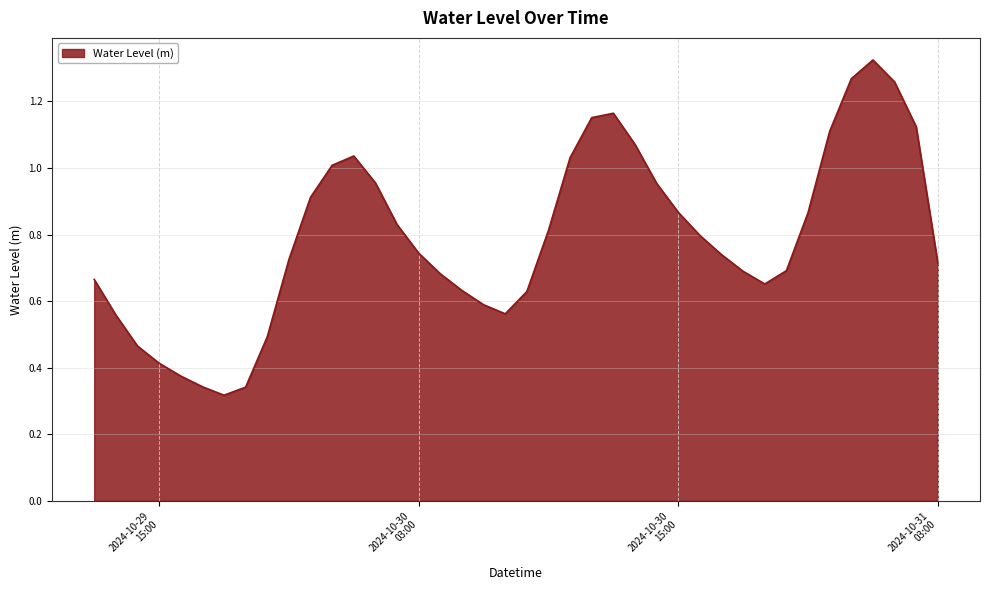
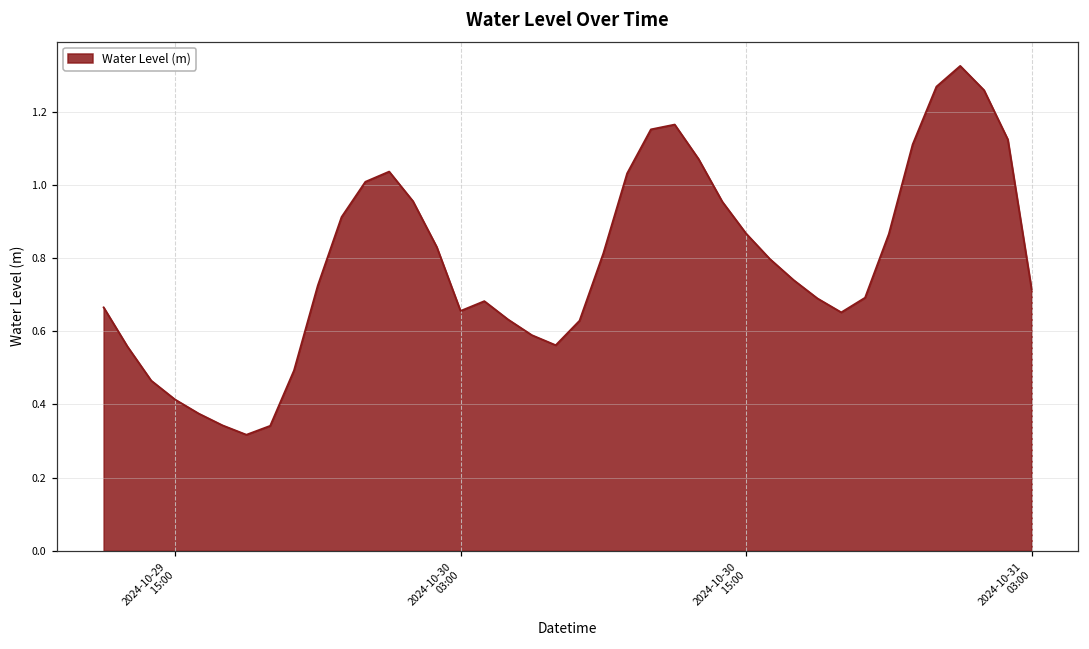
  {
    "2024-10-29 15:00": 0.41,
-   "2024-10-30 03:00": 0.74,
+   "2024-10-30 03:00": 0.66,
    "2024-10-30 15:00": 0.87,
    "2024-10-31 03:00": 0.71
  }
